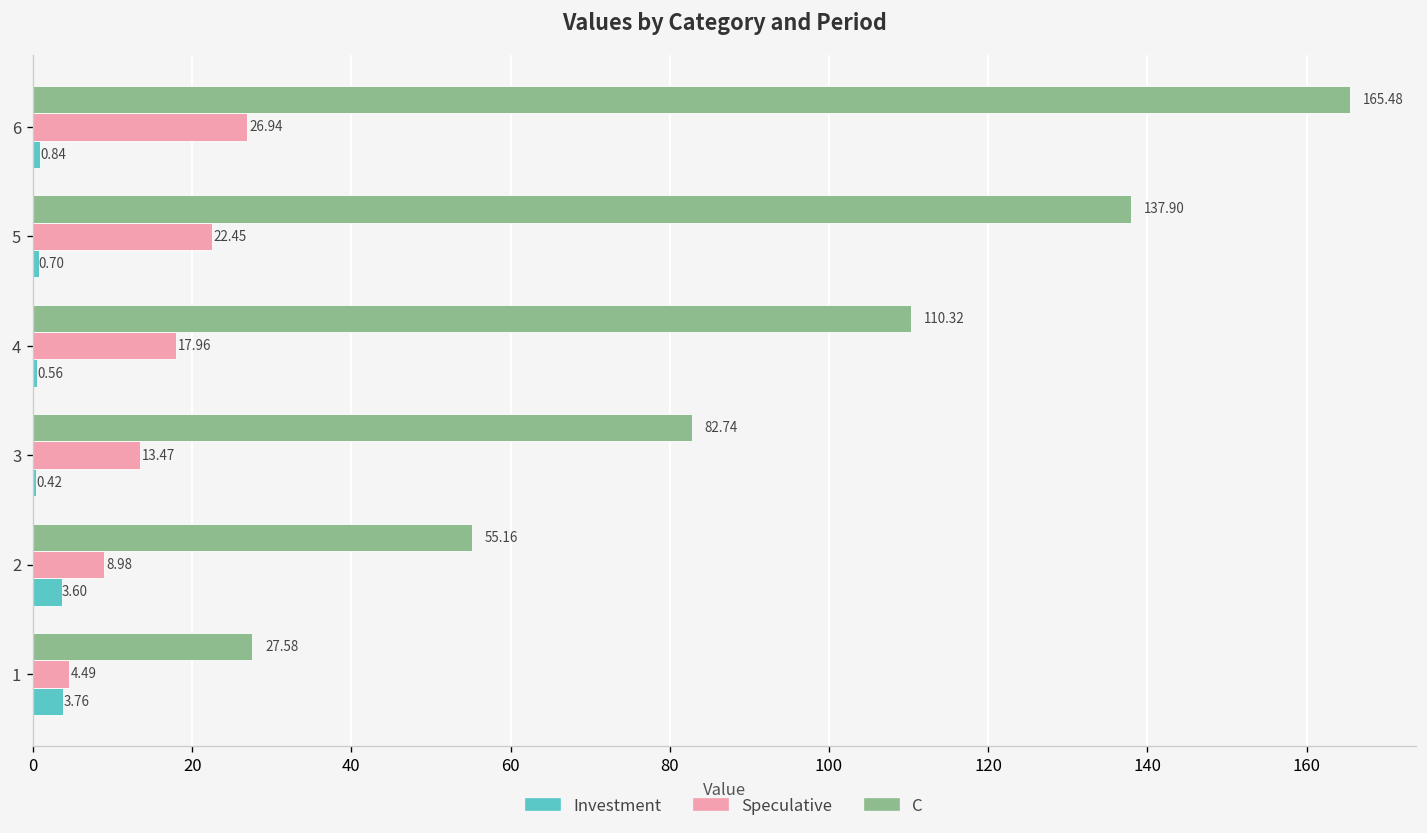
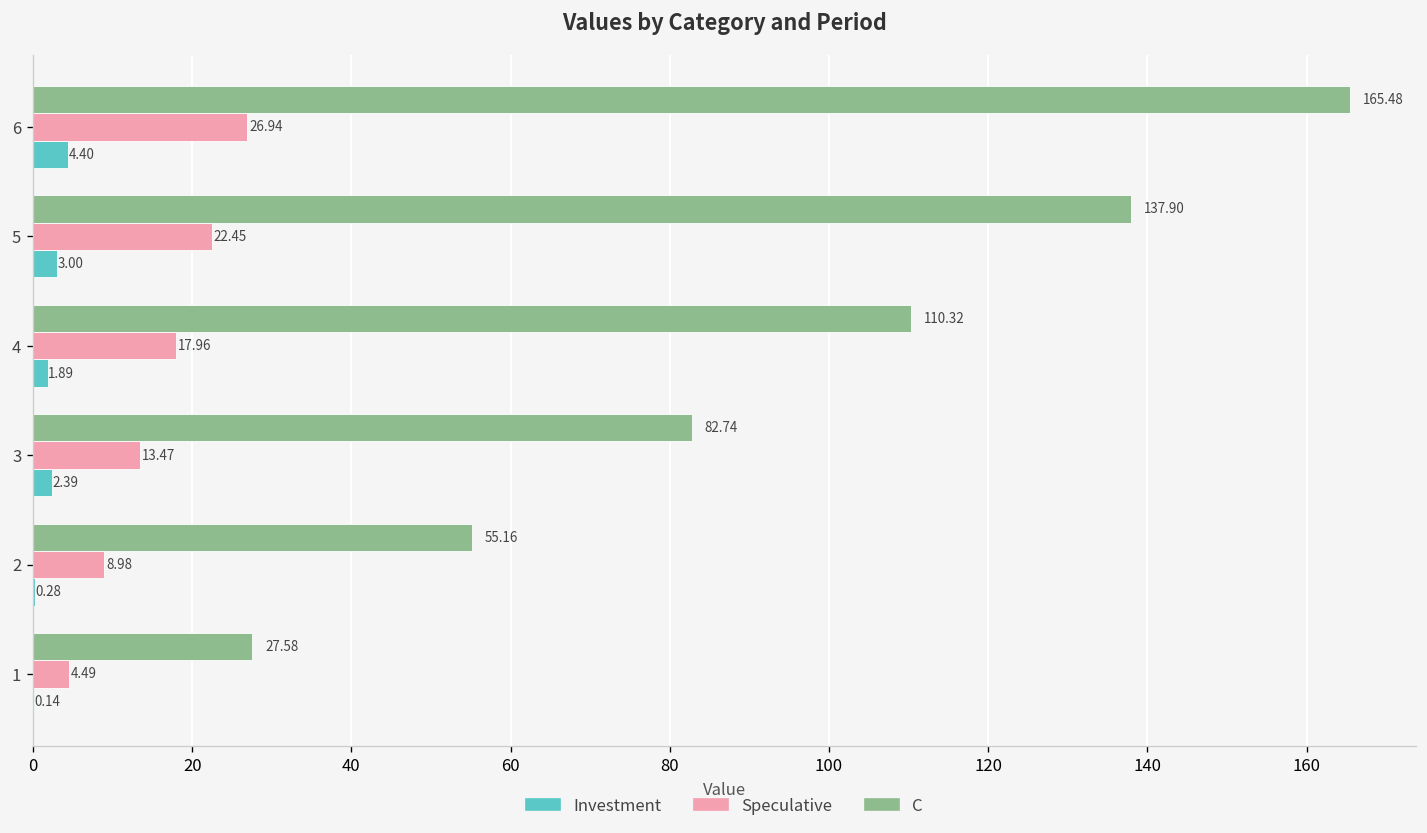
  {
    "Investment": {
-     "6": 0.84,
-     "5": 0.70,
-     "4": 0.56,
-     "3": 0.42,
-     "2": 3.60,
-     "1": 3.76
+     "6": 4.40,
+     "5": 3.00,
+     "4": 1.89,
+     "3": 2.39,
+     "2": 0.28,
+     "1": 0.14
    },
    "Speculative": {
      "6": 26.94,
      "5": 22.45,
      "4": 17.96,
      "3": 13.47,
      "2": 8.98,
      "1": 4.49
    },
    "C": {
      "6": 165.48,
      "5": 137.90,
      "4": 110.32,
      "3": 82.74,
      "2": 55.16,
      "1": 27.58
    }
  }
